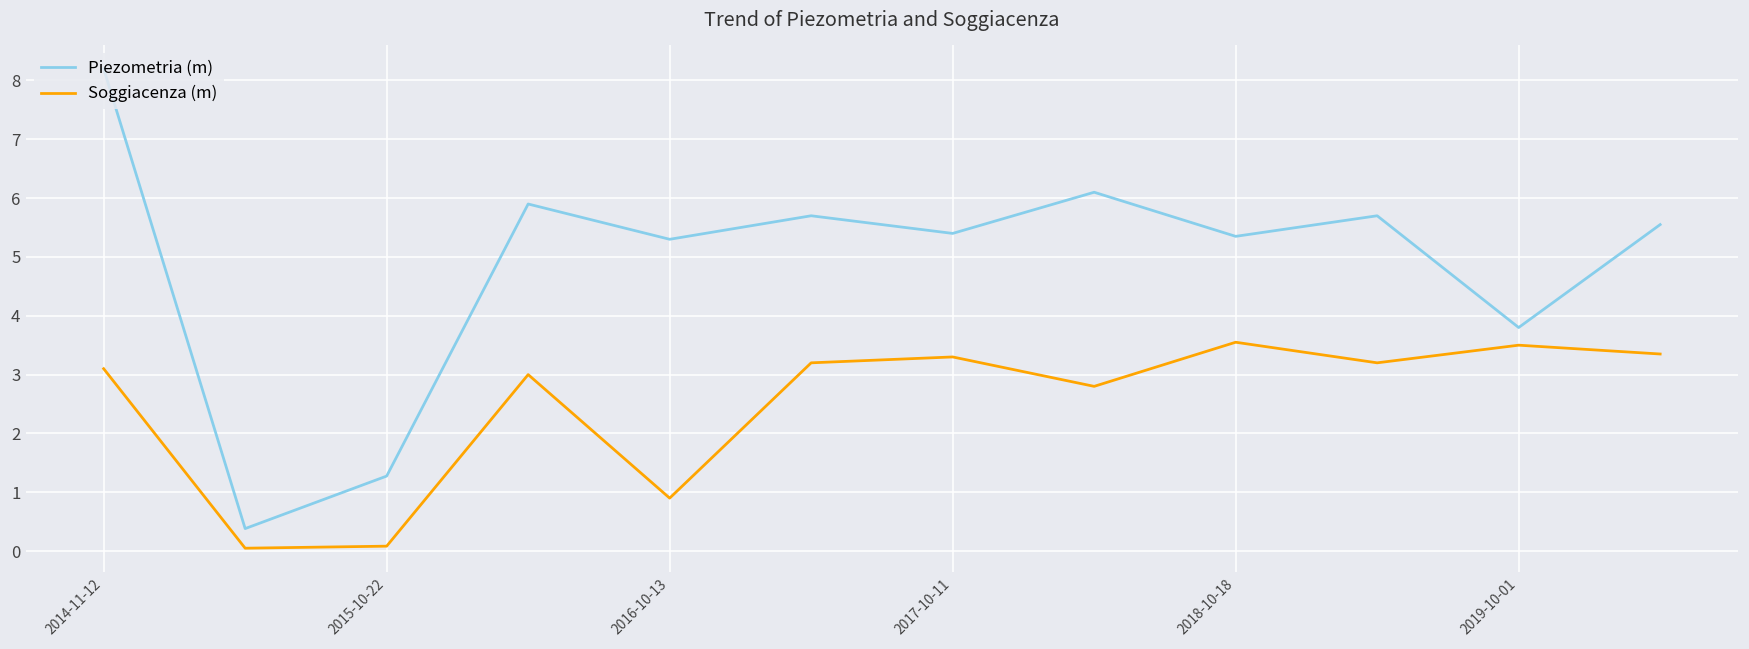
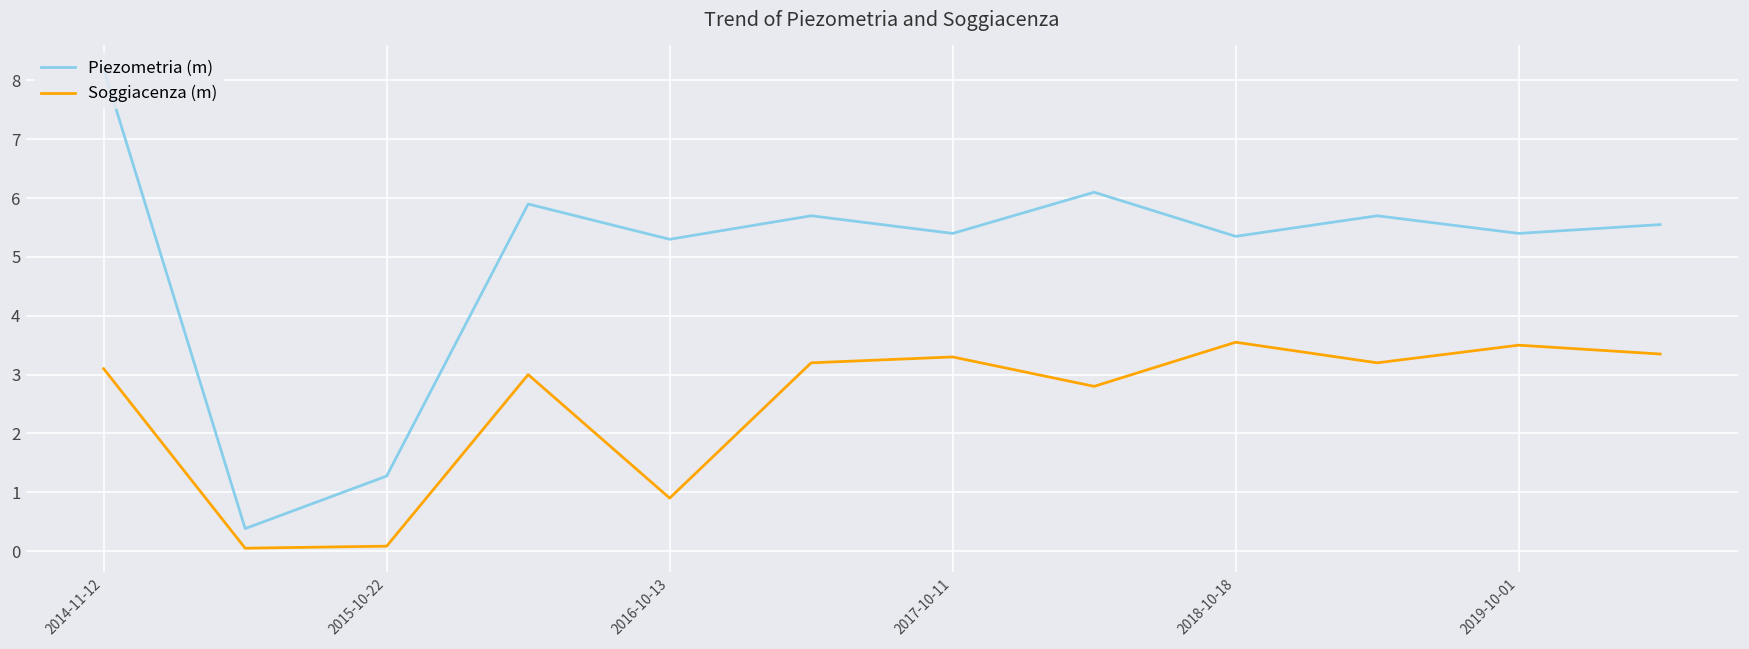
  {
    "Piezometria (m)": {
      "2015-10-22": 1.3,
      "2016-10-13": 5.3,
      "2017-10-11": 5.4,
      "2018-10-18": 5.4,
-     "2019-10-01": 3.8
+     "2019-10-01": 5.4
    },
    "Soggiacenza (m)": {
      "2014-11-12": 3.1,
      "2015-10-22": 0.1,
      "2016-10-13": 0.9,
      "2017-10-11": 3.3,
      "2018-10-18": 3.6,
      "2019-10-01": 3.5
    }
  }
